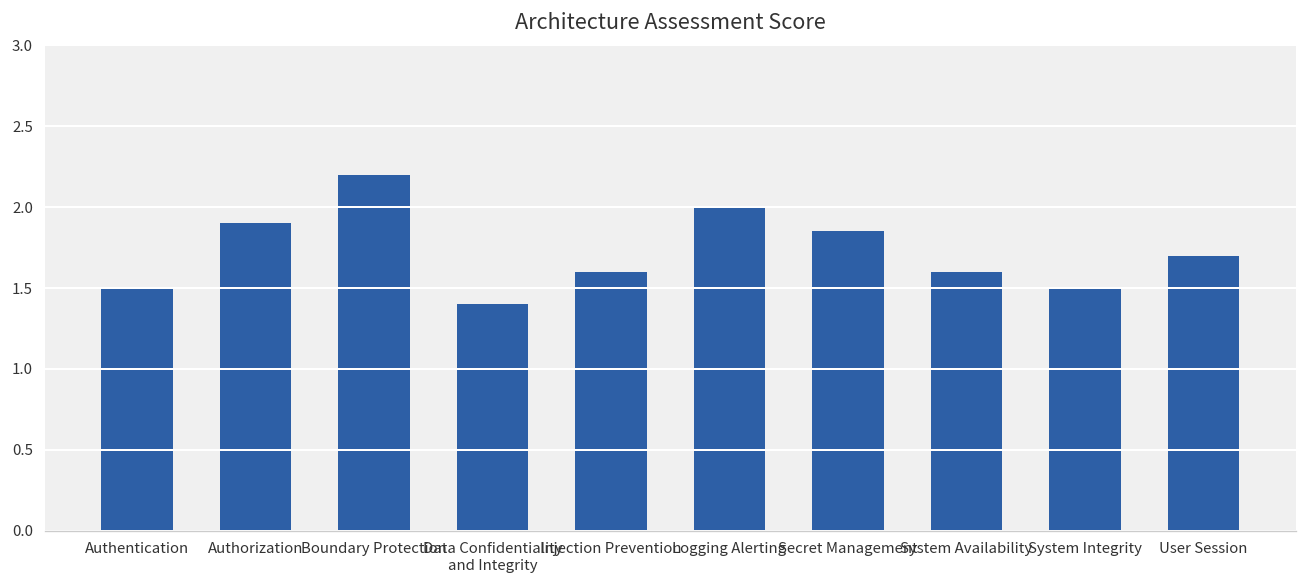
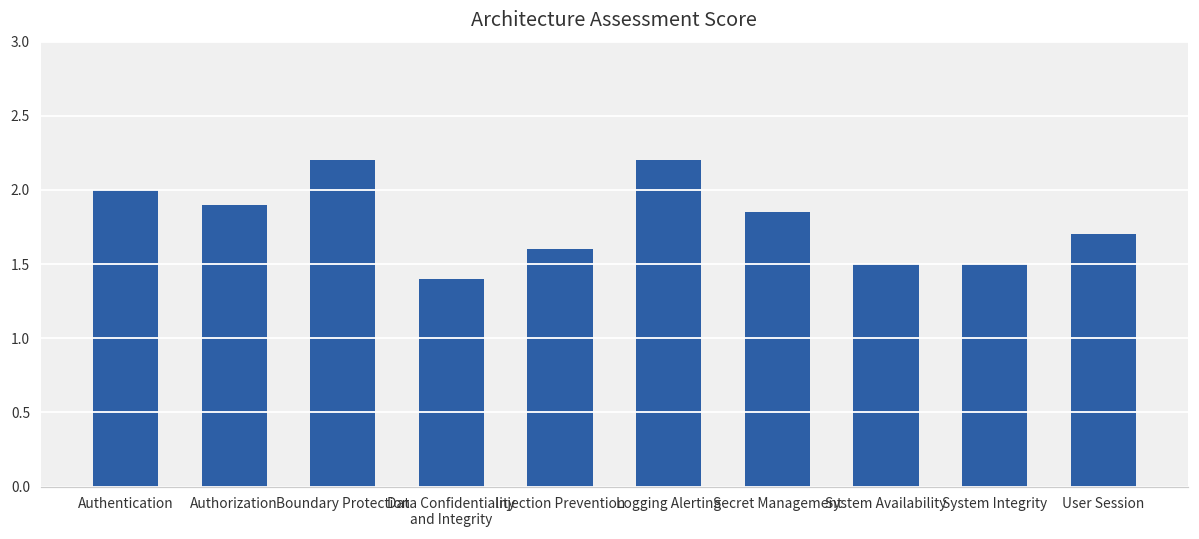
  {
-   "Authentication": 1.5,
+   "Authentication": 2.0,
    "Authorization": 1.9,
    "Data Confidentiality and Integrity": 1.4,
-   "Logging Alerting": 2.0,
+   "Logging Alerting": 2.2,
    "Secret Management": 1.85,
-   "System Availability": 1.6,
+   "System Availability": 1.5,
    "System Integrity": 1.5,
    "User Session": 1.7
  }
